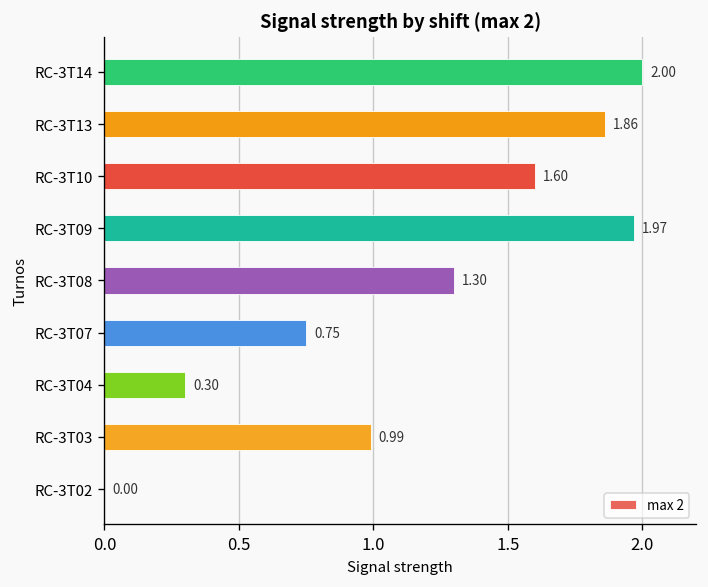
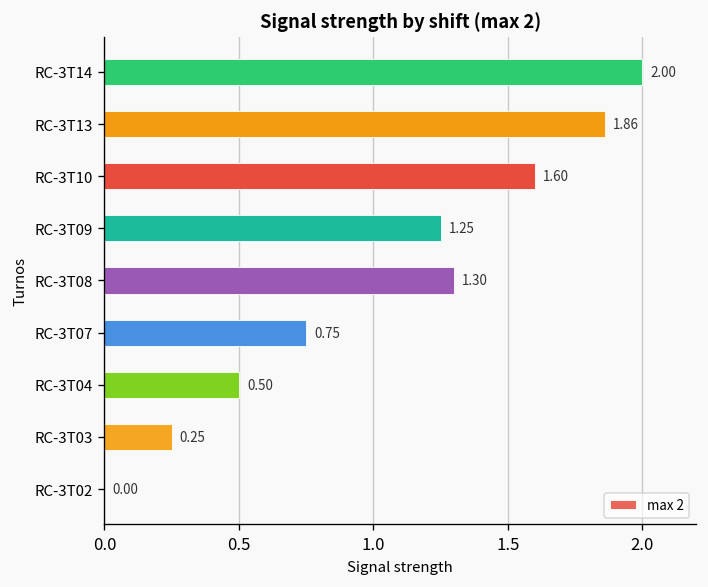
  {
    "RC-3T14": 2.00,
    "RC-3T13": 1.86,
    "RC-3T10": 1.60,
-   "RC-3T09": 1.97,
+   "RC-3T09": 1.25,
    "RC-3T08": 1.30,
    "RC-3T07": 0.75,
-   "RC-3T04": 0.30,
-   "RC-3T03": 0.99,
+   "RC-3T04": 0.50,
+   "RC-3T03": 0.25,
    "RC-3T02": 0.00
  }
